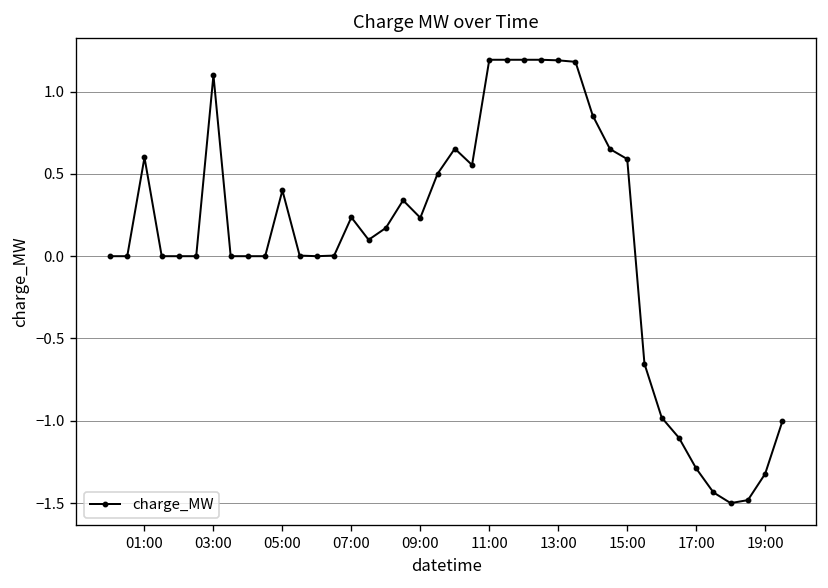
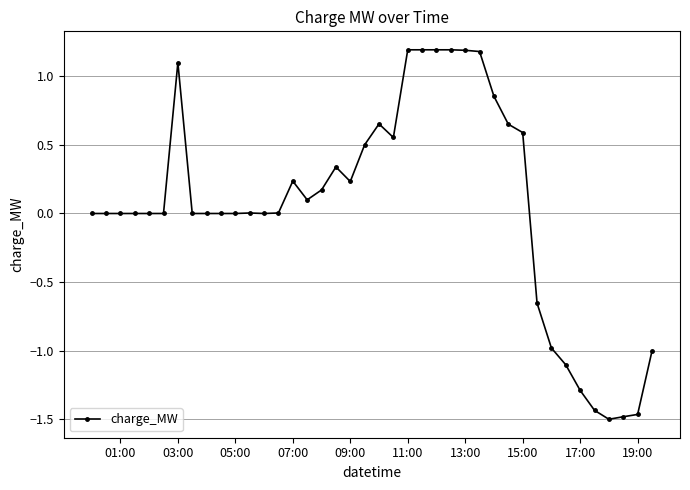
  {
-   "01:00": 0.6,
+   "01:00": 0.0,
    "03:00": 1.10,
-   "05:00": 0.4,
+   "05:00": 0.0,
    "07:00": 0.24,
    "09:00": 0.23,
    "11:00": 1.19,
    "13:00": 1.19,
    "15:00": 0.59,
    "17:00": -1.29,
-   "19:00": -1.32
+   "19:00": -1.46
  }
